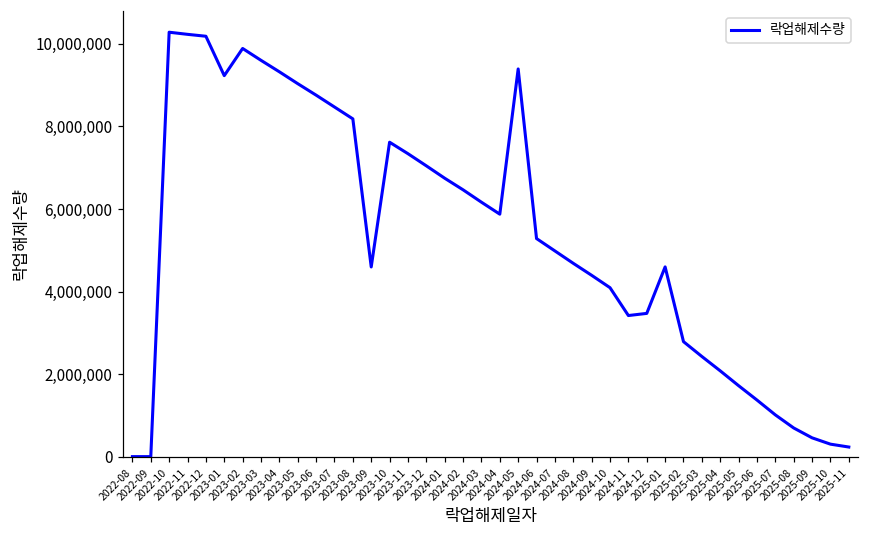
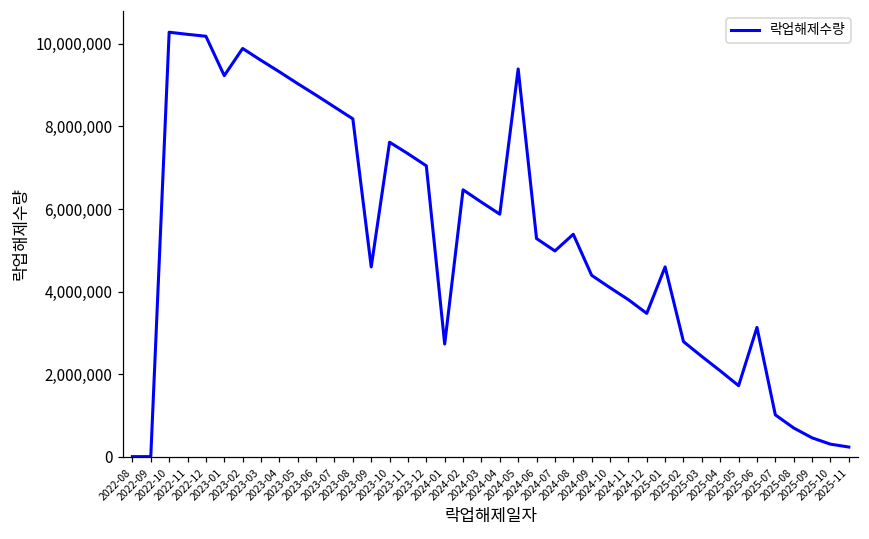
  {
    "2022-08": "0",
    "2022-09": "0",
    "2022-10": "10,300,000",
    "2022-11": "10,200,000",
    "2022-12": "10,200,000",
    "2023-01": "9,200,000",
    "2023-02": "9,900,000",
    "2023-03": "9,600,000",
    "2023-04": "9,300,000",
    "2023-05": "9,000,000",
    "2023-06": "8,800,000",
    "2023-07": "8,500,000",
    "2023-08": "8,200,000",
    "2023-09": "4,600,000",
    "2023-10": "7,600,000",
    "2023-11": "7,300,000",
    "2023-12": "7,000,000",
-   "2024-01": "6,700,000",
+   "2024-01": "2,700,000",
    "2024-02": "6,500,000",
    "2024-03": "6,200,000",
    "2024-04": "5,900,000",
    "2024-05": "9,400,000",
    "2024-06": "5,300,000",
    "2024-07": "5,000,000",
-   "2024-08": "4,700,000",
+   "2024-08": "5,400,000",
    "2024-09": "4,400,000",
    "2024-10": "4,100,000",
-   "2024-11": "3,400,000",
+   "2024-11": "3,800,000",
    "2024-12": "3,500,000",
    "2025-01": "4,600,000",
    "2025-02": "2,800,000",
    "2025-03": "2,400,000",
    "2025-04": "2,100,000",
    "2025-05": "1,700,000",
-   "2025-06": "1,400,000",
+   "2025-06": "3,100,000",
    "2025-07": "1,000,000",
    "2025-08": "700,000",
    "2025-09": "500,000",
    "2025-10": "300,000",
    "2025-11": "200,000"
  }
